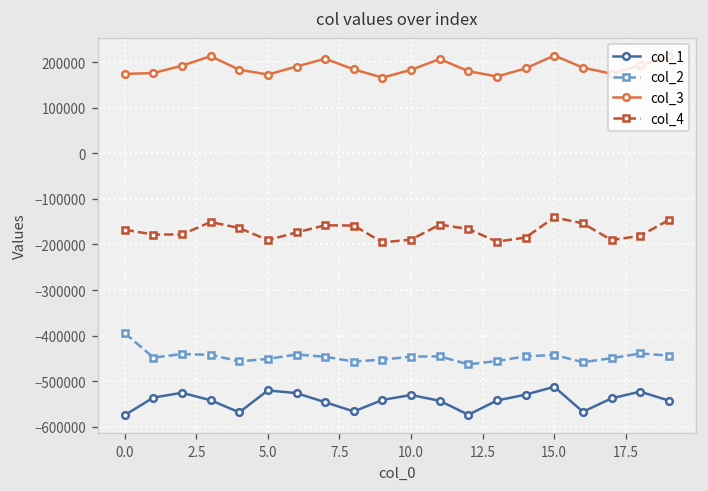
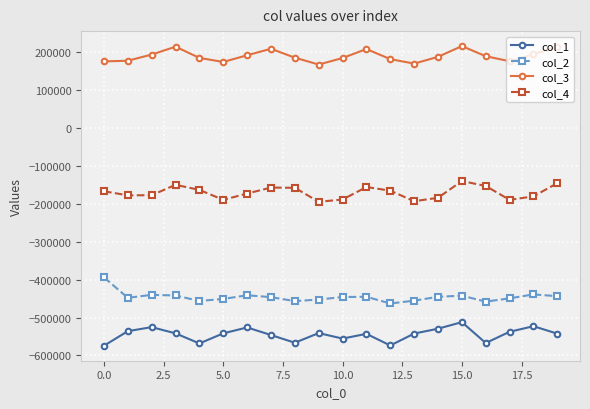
  {
    "col_1": {
      "0.0": -570000,
-     "5.0": -520000,
-     "10.0": -530000,
+     "5.0": -540000,
+     "10.0": -560000,
      "15.0": -510000
    },
    "col_2": {
      "0.0": -390000,
      "5.0": -450000,
      "10.0": -450000,
      "15.0": -440000
    }
  }
